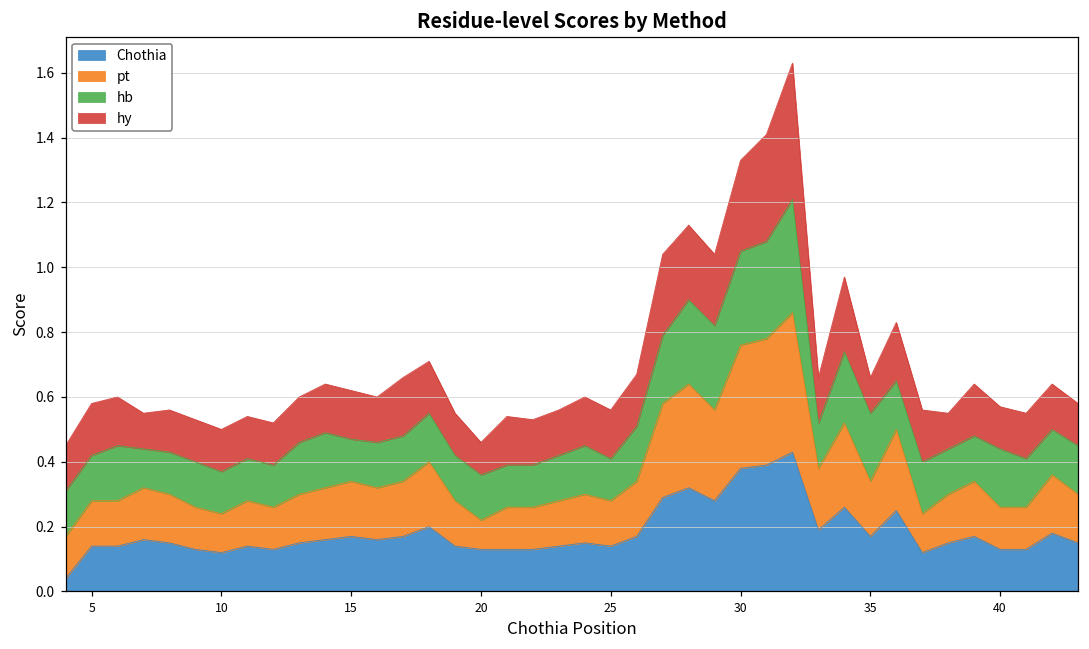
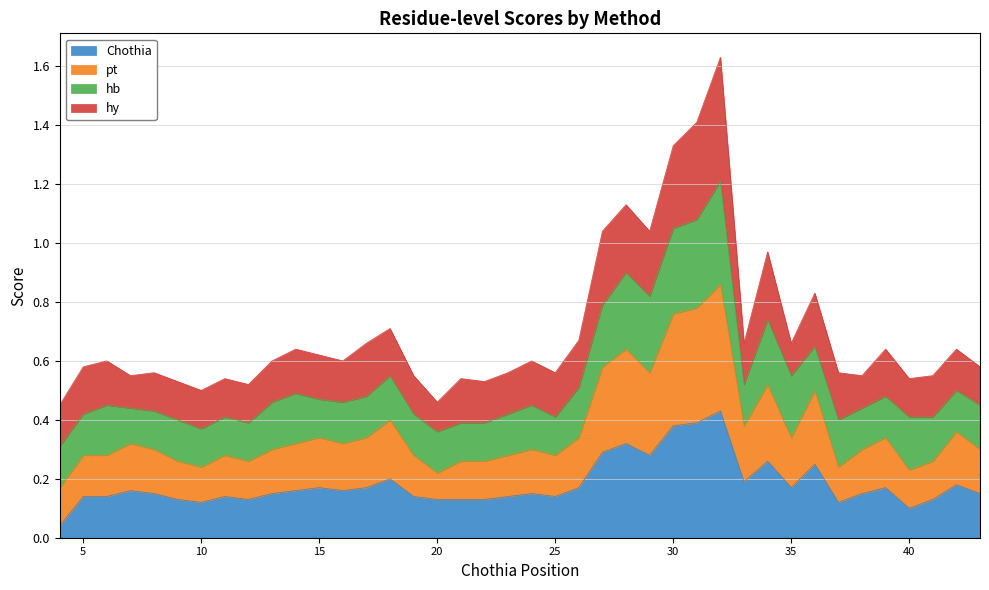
  {
    "Chothia": {
      "5": 0.14,
      "10": 0.12,
      "15": 0.17,
      "20": 0.13,
      "25": 0.14,
      "30": 0.38,
      "35": 0.17,
-     "40": 0.13
+     "40": 0.10
    },
    "pt": {
      "5": 0.14,
      "10": 0.12,
      "15": 0.17,
      "20": 0.09,
      "25": 0.14,
      "30": 0.38,
      "35": 0.17,
      "40": 0.13
    },
    "hb": {
      "5": 0.14,
      "10": 0.13,
      "15": 0.13,
      "20": 0.14,
      "25": 0.13,
      "30": 0.29,
      "35": 0.21,
      "40": 0.18
    },
    "hy": {
      "5": 0.16,
      "10": 0.13,
      "15": 0.15,
      "20": 0.10,
      "25": 0.15,
      "30": 0.28,
      "35": 0.11,
      "40": 0.13
    }
  }
